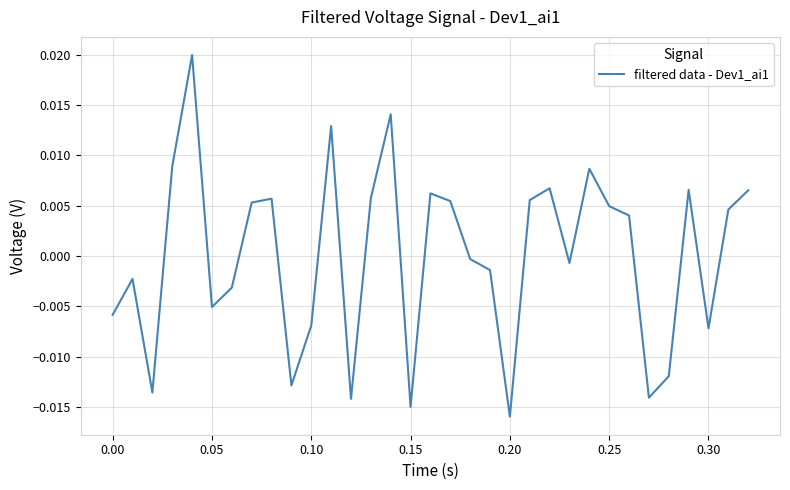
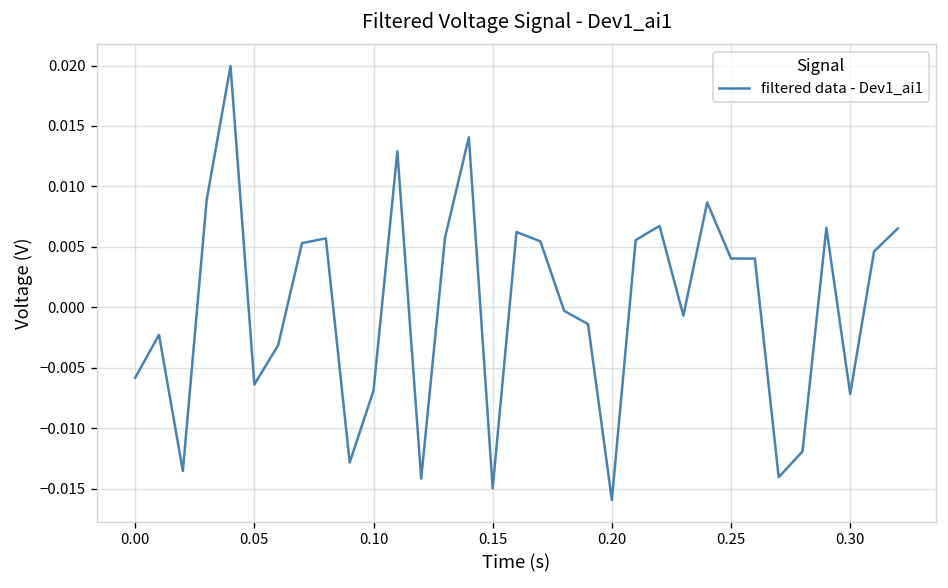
  {
    "0.00": -0.0058,
-   "0.05": -0.0051,
+   "0.05": -0.0064,
    "0.10": -0.0069,
    "0.15": -0.0150,
    "0.20": -0.0159,
-   "0.25": 0.0050,
+   "0.25": 0.0040,
    "0.30": -0.0072
  }
